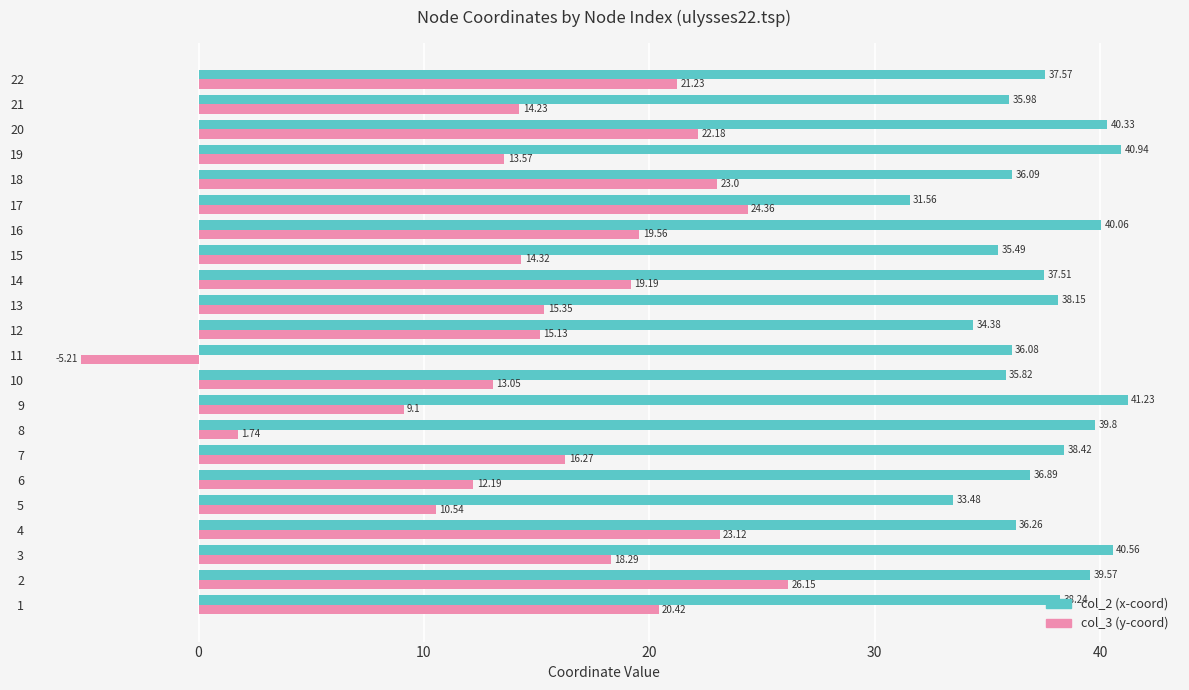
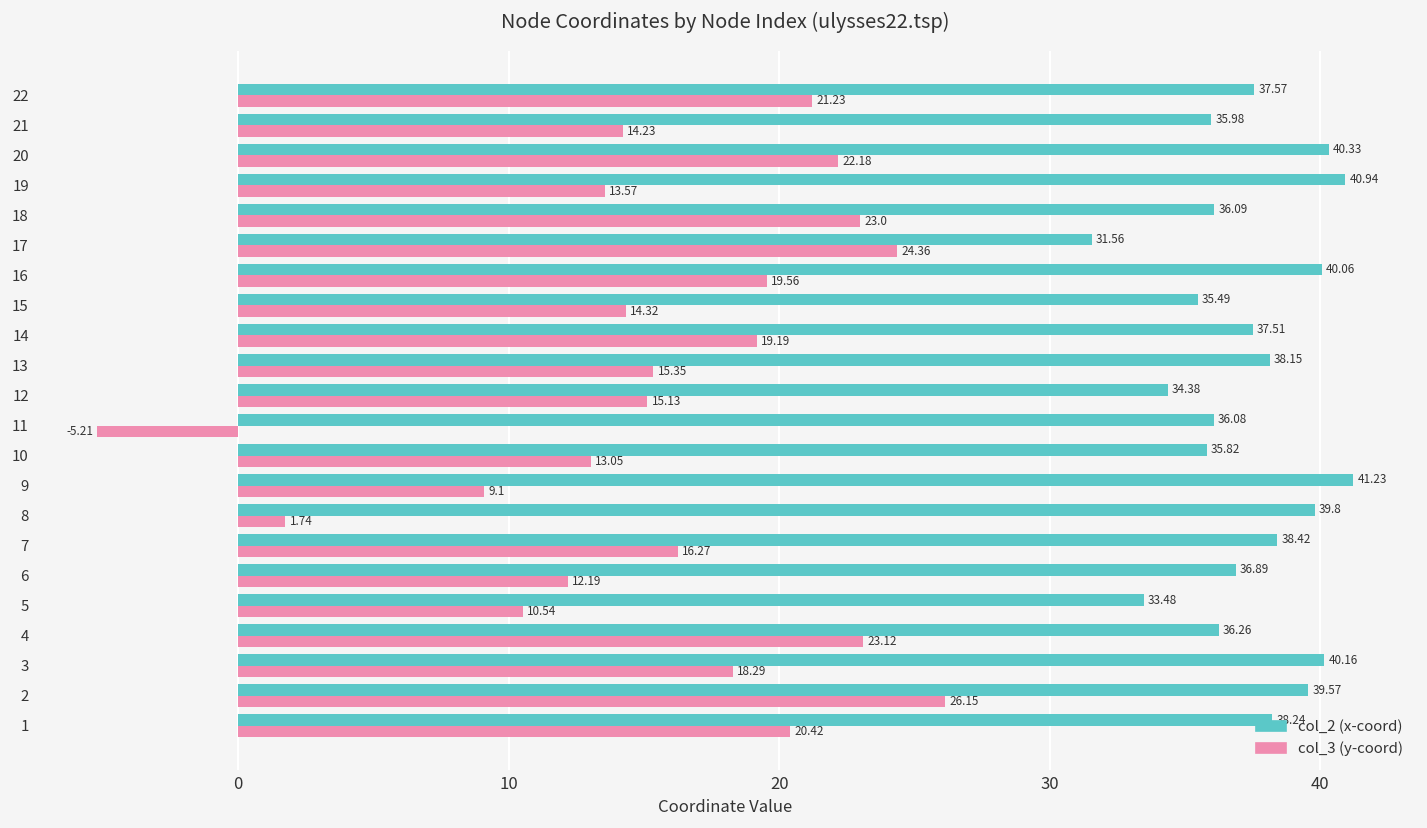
  {
    "col_2 (x-coord)": {
      "22": 37.57,
      "21": 35.98,
      "20": 40.33,
      "19": 40.94,
      "18": 36.09,
      "17": 31.56,
      "16": 40.06,
      "15": 35.49,
      "14": 37.51,
      "13": 38.15,
      "12": 34.38,
      "11": 36.08,
      "10": 35.82,
      "9": 41.23,
      "8": 39.8,
      "7": 38.42,
      "6": 36.89,
      "5": 33.48,
      "4": 36.26,
-     "3": 40.56,
+     "3": 40.16,
      "2": 39.57,
      "1": 38.24
    },
    "col_3 (y-coord)": {
      "22": 21.23,
      "21": 14.23,
      "20": 22.18,
      "19": 13.57,
      "18": 23.0,
      "17": 24.36,
      "16": 19.56,
      "15": 14.32,
      "14": 19.19,
      "13": 15.35,
      "12": 15.13,
      "11": -5.21,
      "10": 13.05,
      "9": 9.1,
      "8": 1.74,
      "7": 16.27,
      "6": 12.19,
      "5": 10.54,
      "4": 23.12,
      "3": 18.29,
      "2": 26.15,
      "1": 20.42
    }
  }
